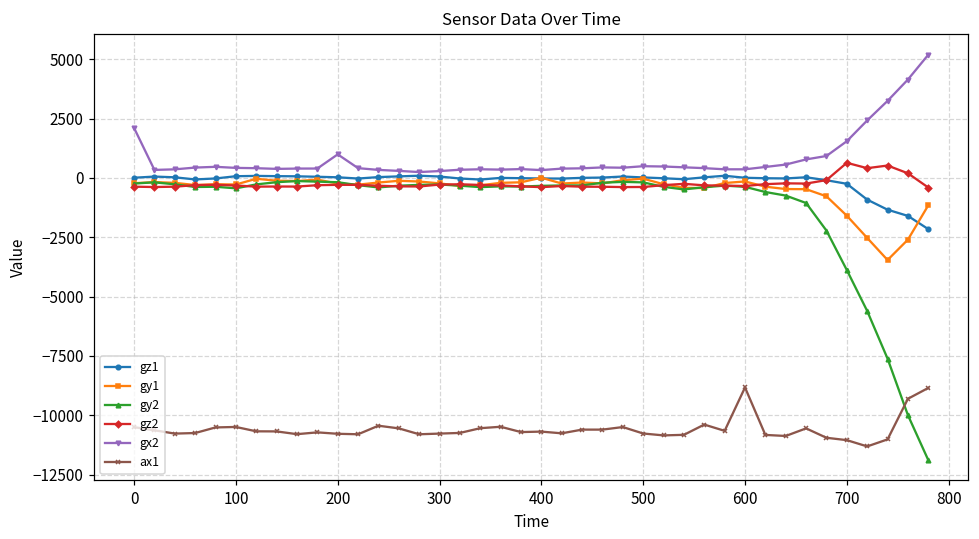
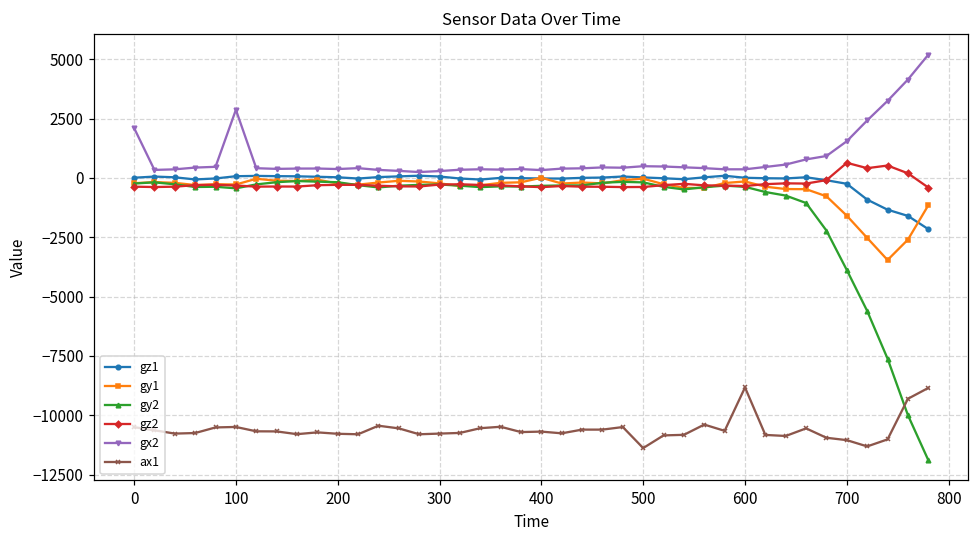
  {
    "gz1": {
      "0": 0,
      "100": 100,
      "200": 0,
      "300": 100,
      "600": 0,
      "700": -200
    },
    "gy1": {
      "600": -200,
      "700": -1600
    },
    "gy2": {
      "500": -200,
      "700": -3900
    },
    "gz2": {
      "0": -400,
      "500": -400,
      "700": 600
    },
    "gx2": {
      "0": 2100,
-     "100": 400,
-     "200": 1000,
+     "100": 2900,
+     "200": 400,
      "300": 300,
      "400": 300,
      "500": 500,
      "600": 400,
      "700": 1500
    },
    "ax1": {
      "100": -10500,
      "200": -10800,
      "300": -10800,
      "400": -10700,
-     "500": -10800,
+     "500": -11400,
      "600": -8800,
      "700": -11100
    }
  }
